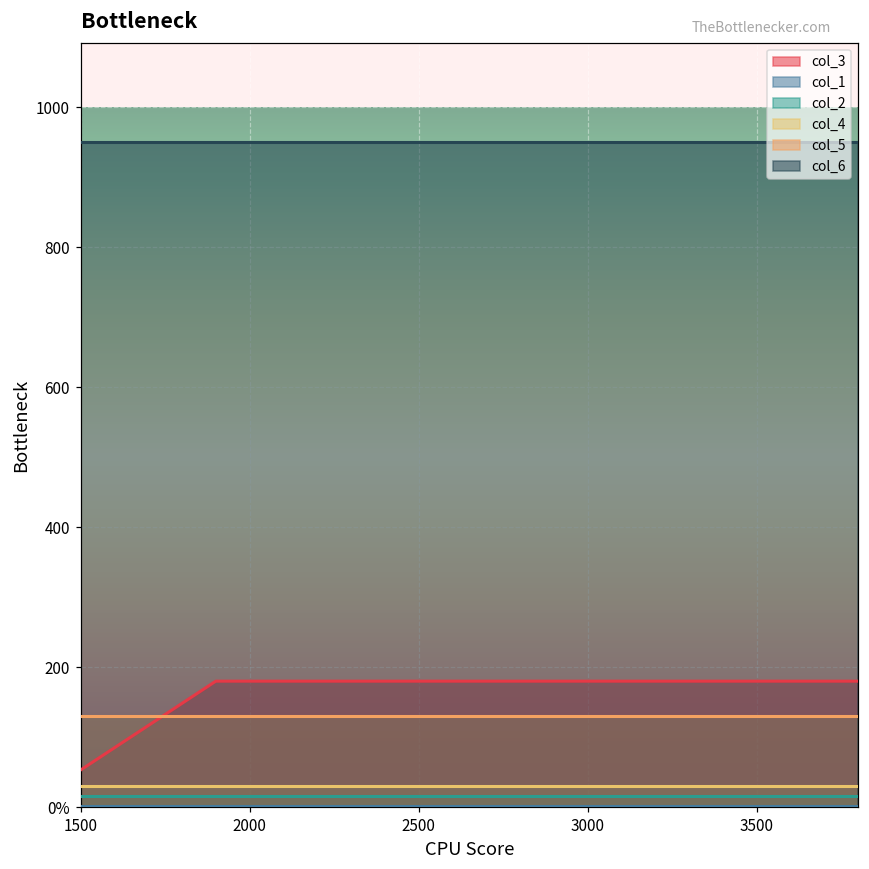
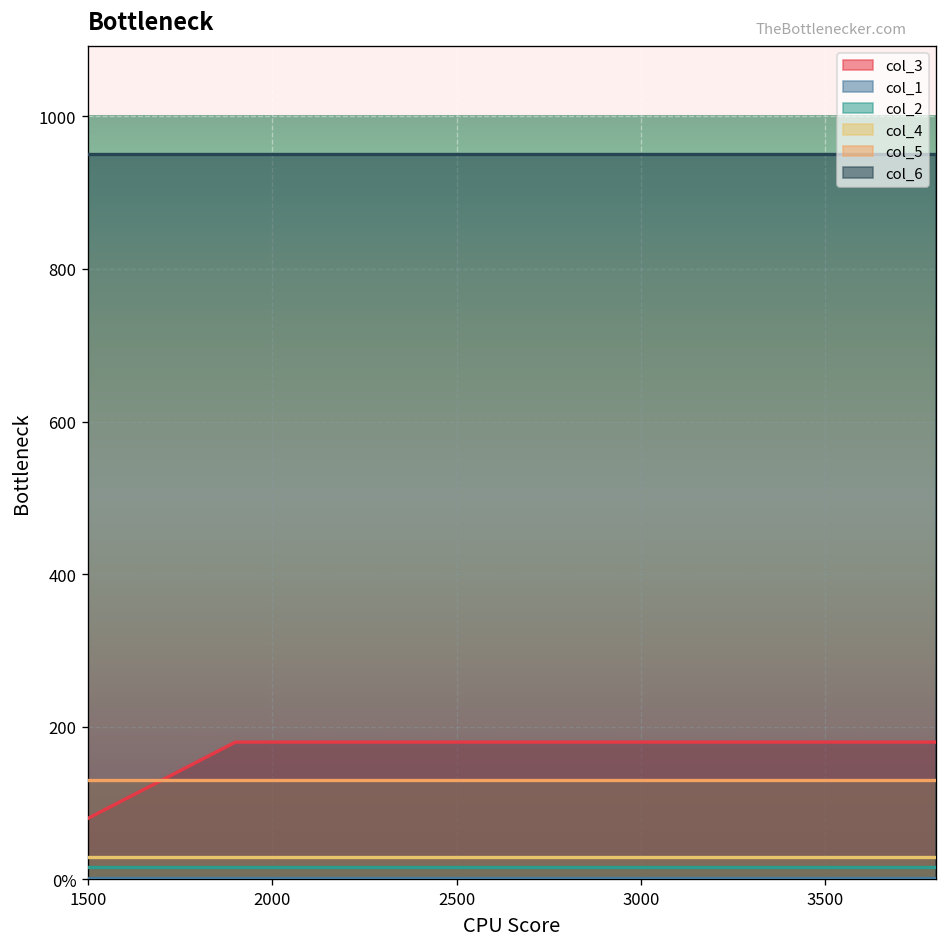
  {
    "col_3": {
-     "1500": 50
+     "1500": 80
    },
    "col_6": {
      "1500": 950
    }
  }
